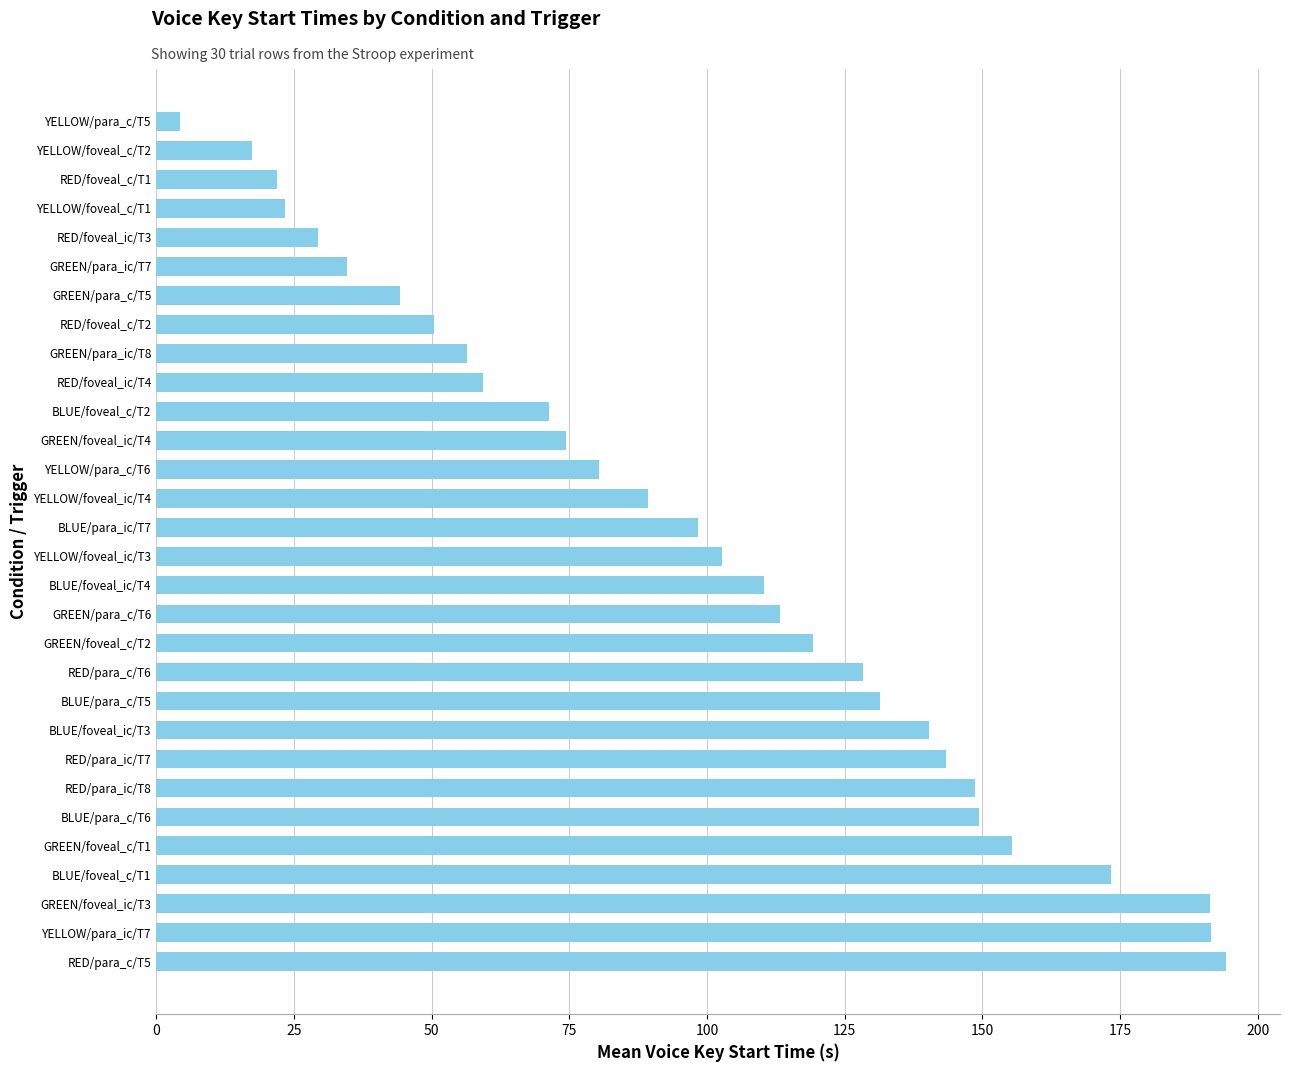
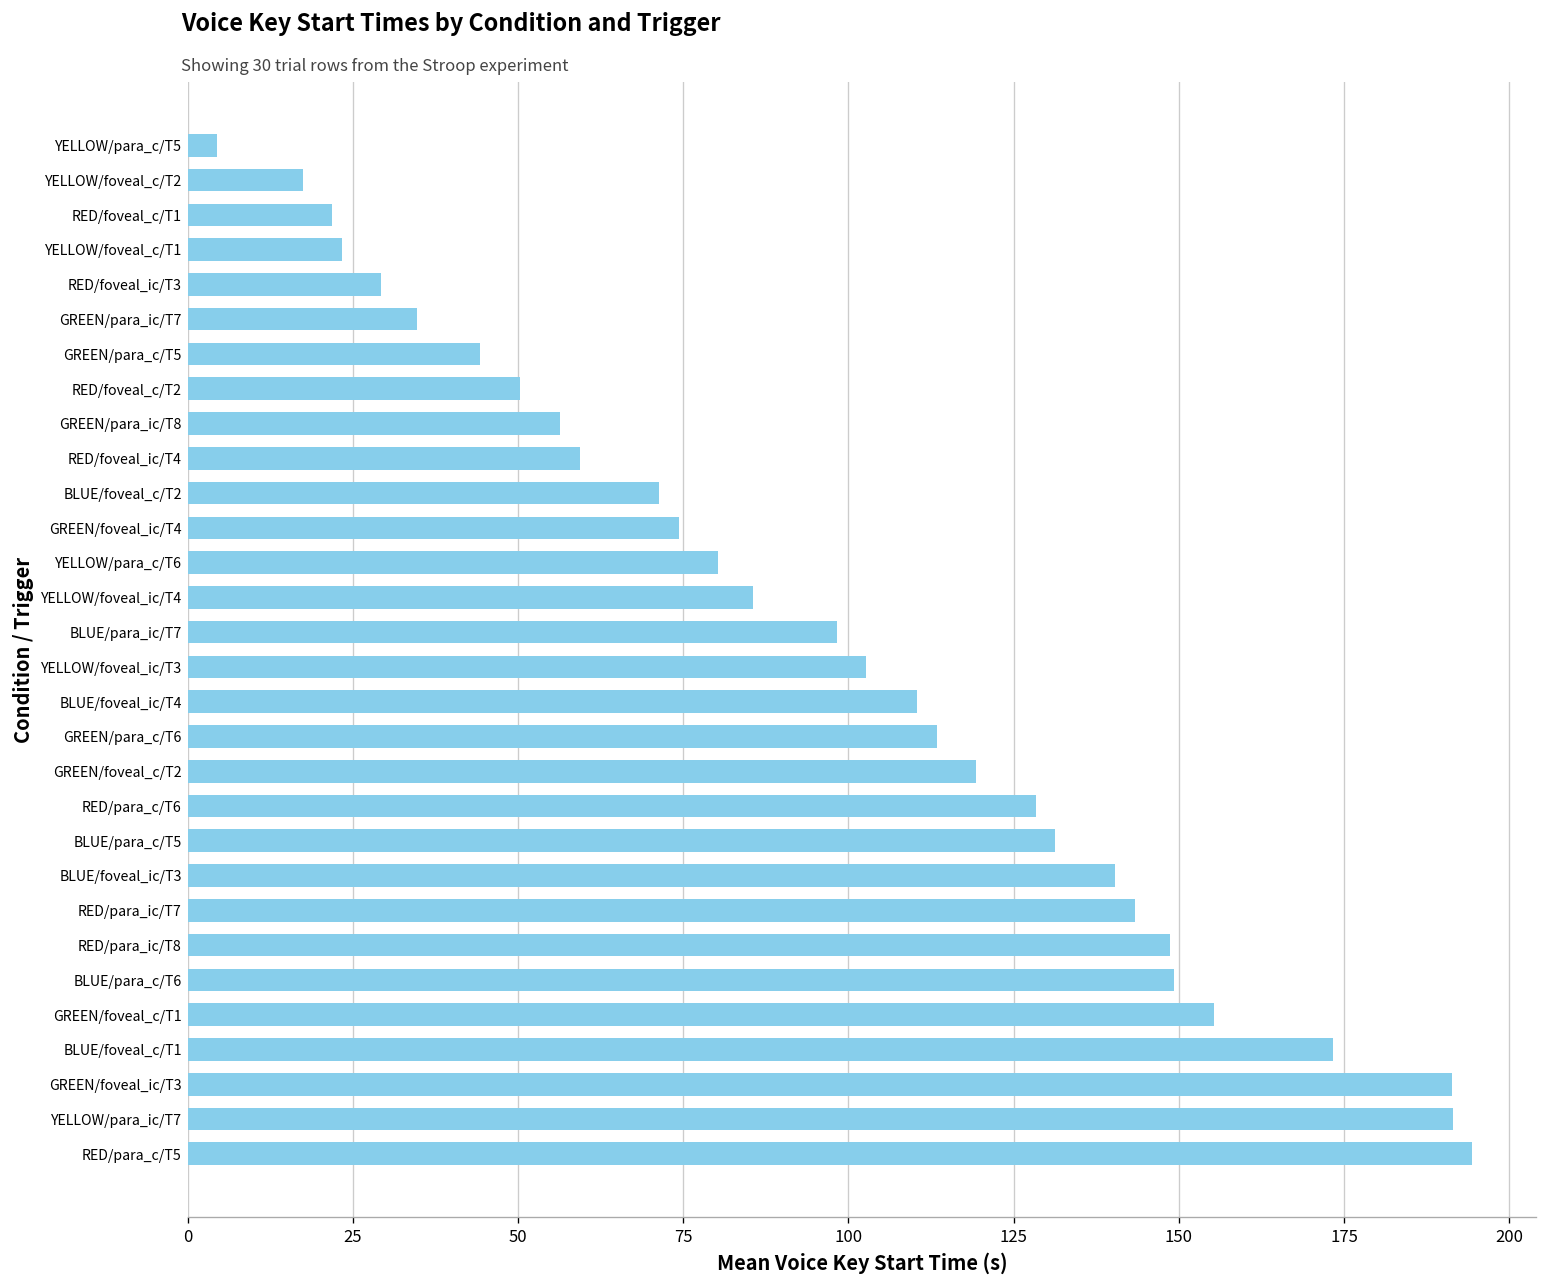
  {
    "YELLOW/para_c/T5": 4,
    "YELLOW/foveal_c/T2": 17,
    "RED/foveal_c/T1": 22,
    "YELLOW/foveal_c/T1": 23,
    "RED/foveal_ic/T3": 29,
    "GREEN/para_ic/T7": 35,
    "GREEN/para_c/T5": 44,
    "RED/foveal_c/T2": 50,
    "GREEN/para_ic/T8": 56,
    "RED/foveal_ic/T4": 59,
    "BLUE/foveal_c/T2": 71,
    "GREEN/foveal_ic/T4": 74,
    "YELLOW/para_c/T6": 80,
-   "YELLOW/foveal_ic/T4": 89,
+   "YELLOW/foveal_ic/T4": 86,
    "BLUE/para_ic/T7": 98,
    "YELLOW/foveal_ic/T3": 103,
    "BLUE/foveal_ic/T4": 110,
    "GREEN/para_c/T6": 113,
    "GREEN/foveal_c/T2": 119,
    "RED/para_c/T6": 128,
    "BLUE/para_c/T5": 131,
    "BLUE/foveal_ic/T3": 140,
    "RED/para_ic/T7": 143,
    "RED/para_ic/T8": 149,
    "BLUE/para_c/T6": 149,
    "GREEN/foveal_c/T1": 155,
    "BLUE/foveal_c/T1": 173,
    "GREEN/foveal_ic/T3": 191,
    "YELLOW/para_ic/T7": 192,
    "RED/para_c/T5": 194
  }
